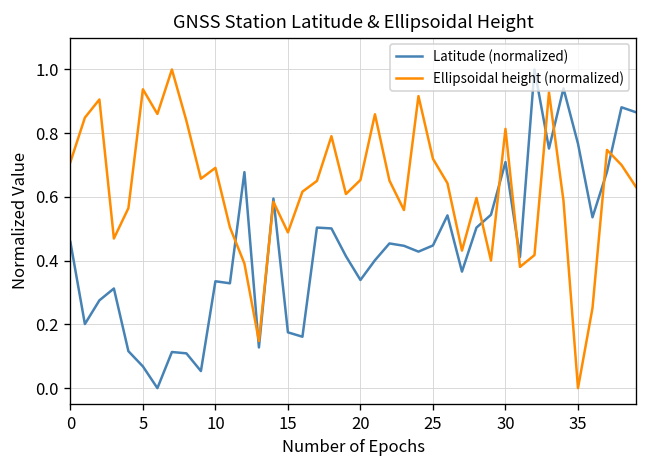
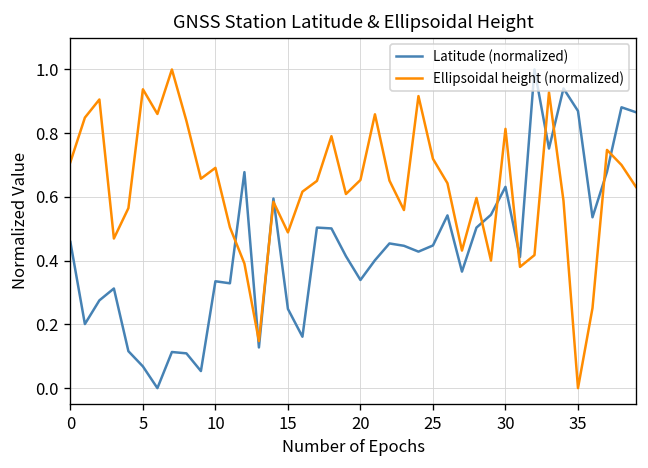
  {
    "Latitude (normalized)": {
      "0": 0.46,
      "5": 0.07,
      "10": 0.34,
-     "15": 0.18,
+     "15": 0.25,
      "20": 0.34,
      "25": 0.45,
-     "30": 0.71,
-     "35": 0.77
+     "30": 0.63,
+     "35": 0.87
    },
    "Ellipsoidal height (normalized)": {
      "0": 0.71,
      "5": 0.94,
      "10": 0.69,
      "15": 0.49,
      "20": 0.65,
      "25": 0.72,
      "30": 0.81,
      "35": 0.00
    }
  }
